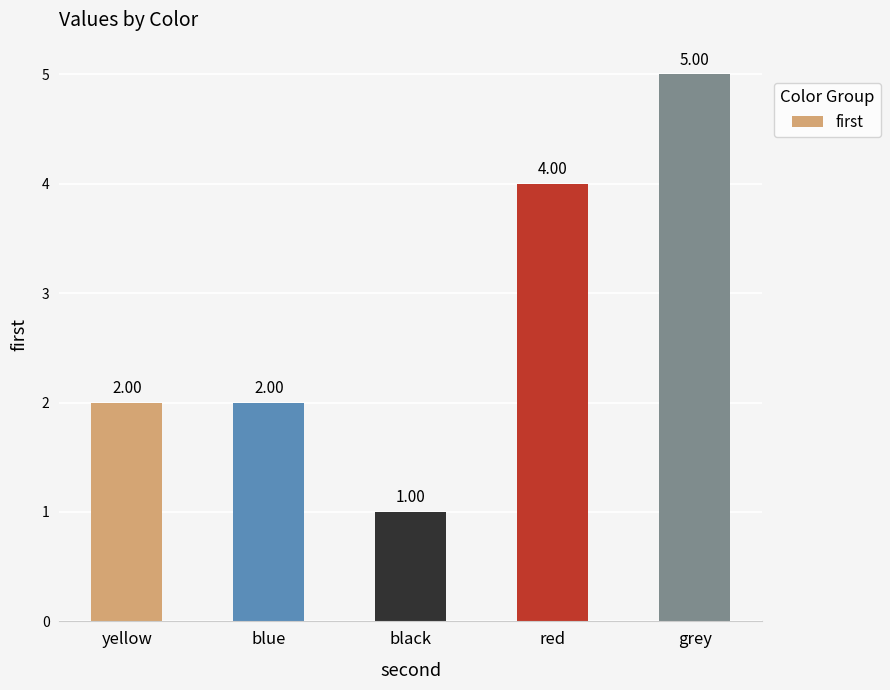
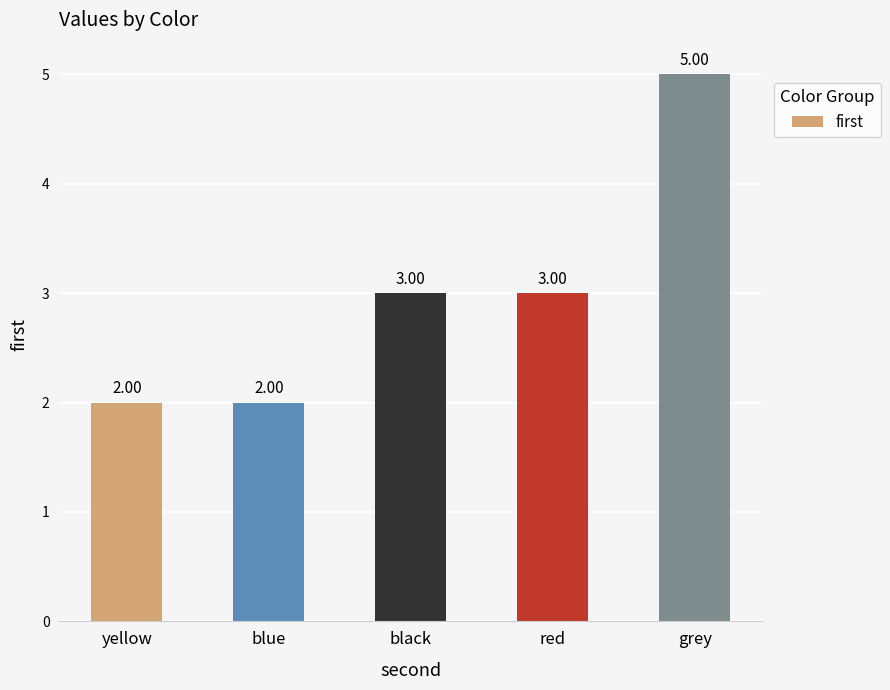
  {
    "yellow": 2.00,
    "blue": 2.00,
-   "black": 1.00,
-   "red": 4.00,
+   "black": 3.00,
+   "red": 3.00,
    "grey": 5.00
  }
